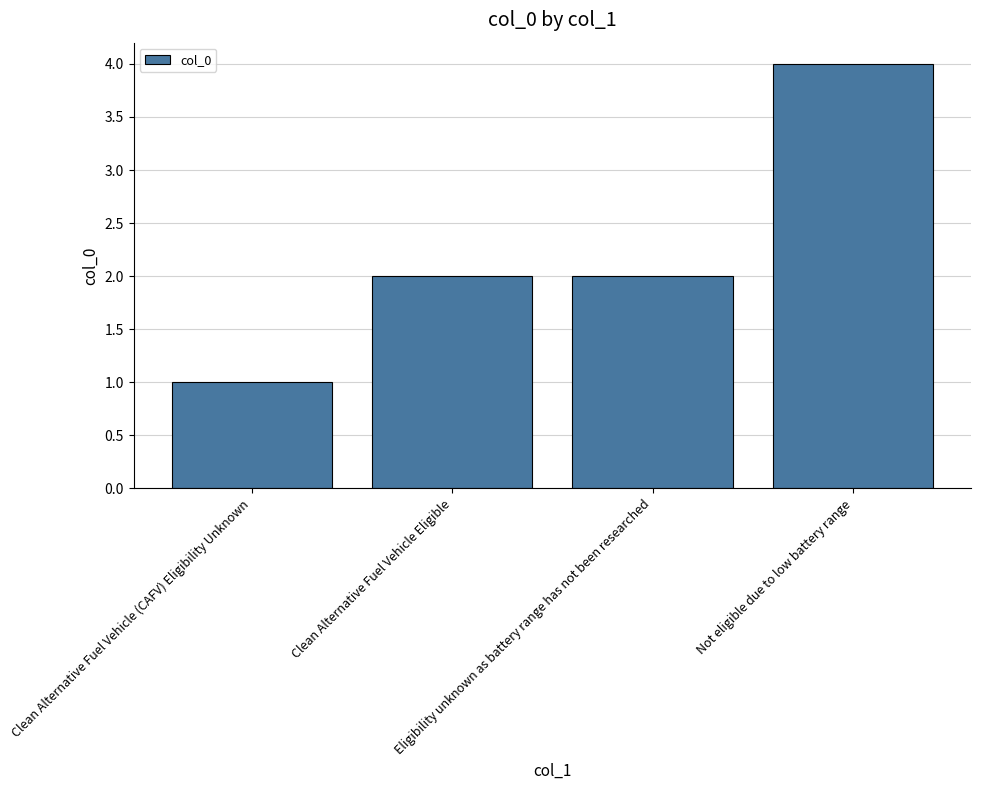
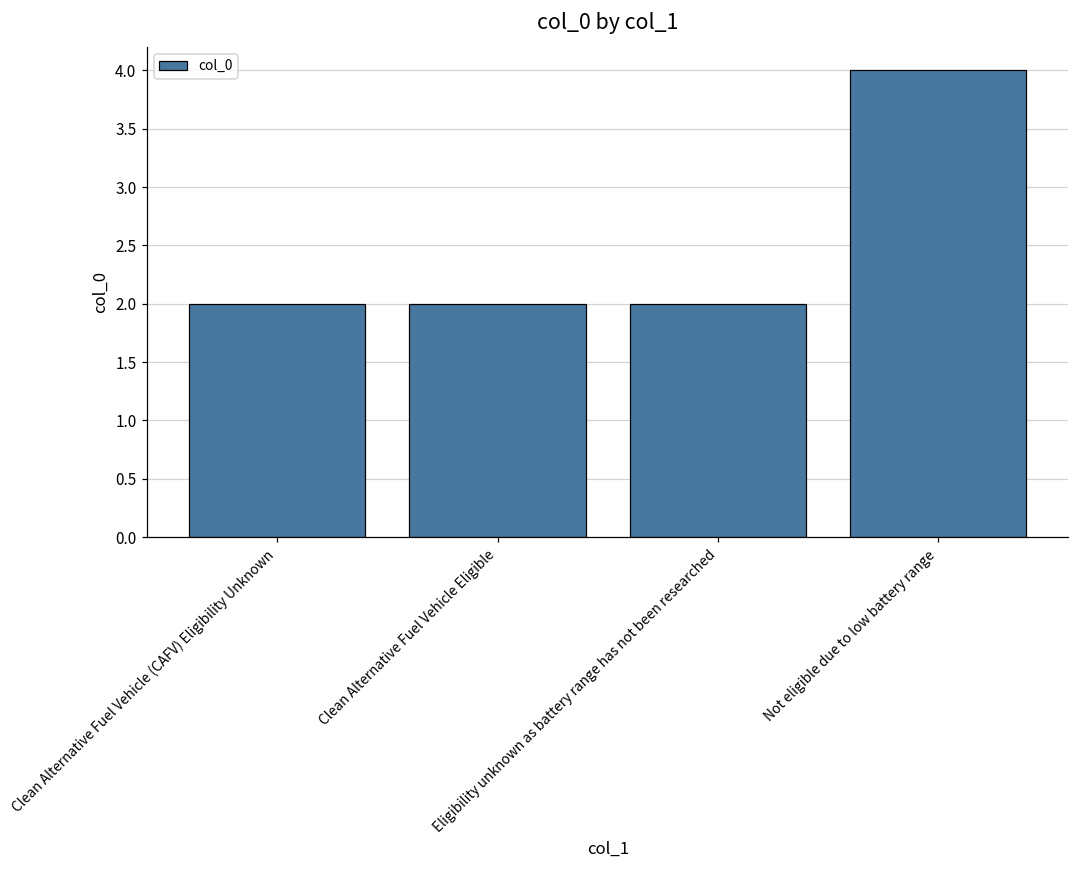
  {
-   "Clean Alternative Fuel Vehicle (CAFV) Eligibility Unknown": 1,
+   "Clean Alternative Fuel Vehicle (CAFV) Eligibility Unknown": 2,
    "Clean Alternative Fuel Vehicle Eligible": 2,
    "Eligibility unknown as battery range has not been researched": 2,
    "Not eligible due to low battery range": 4
  }
